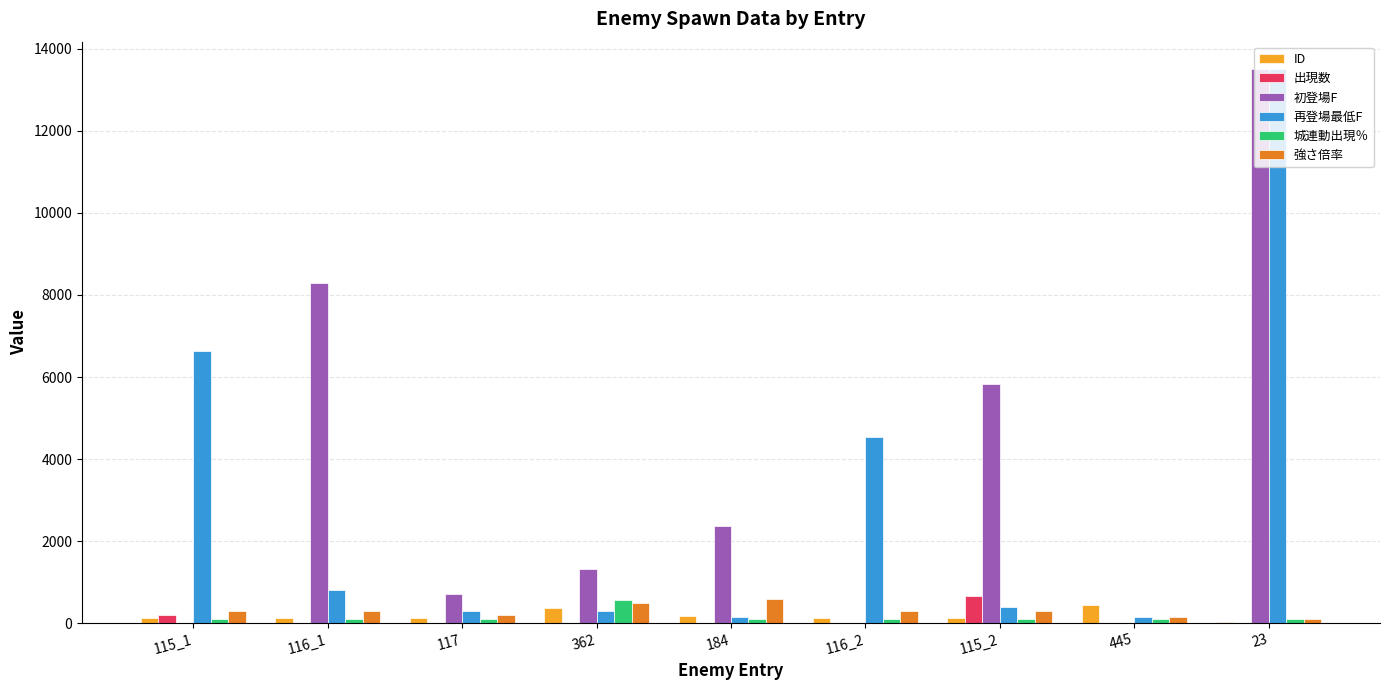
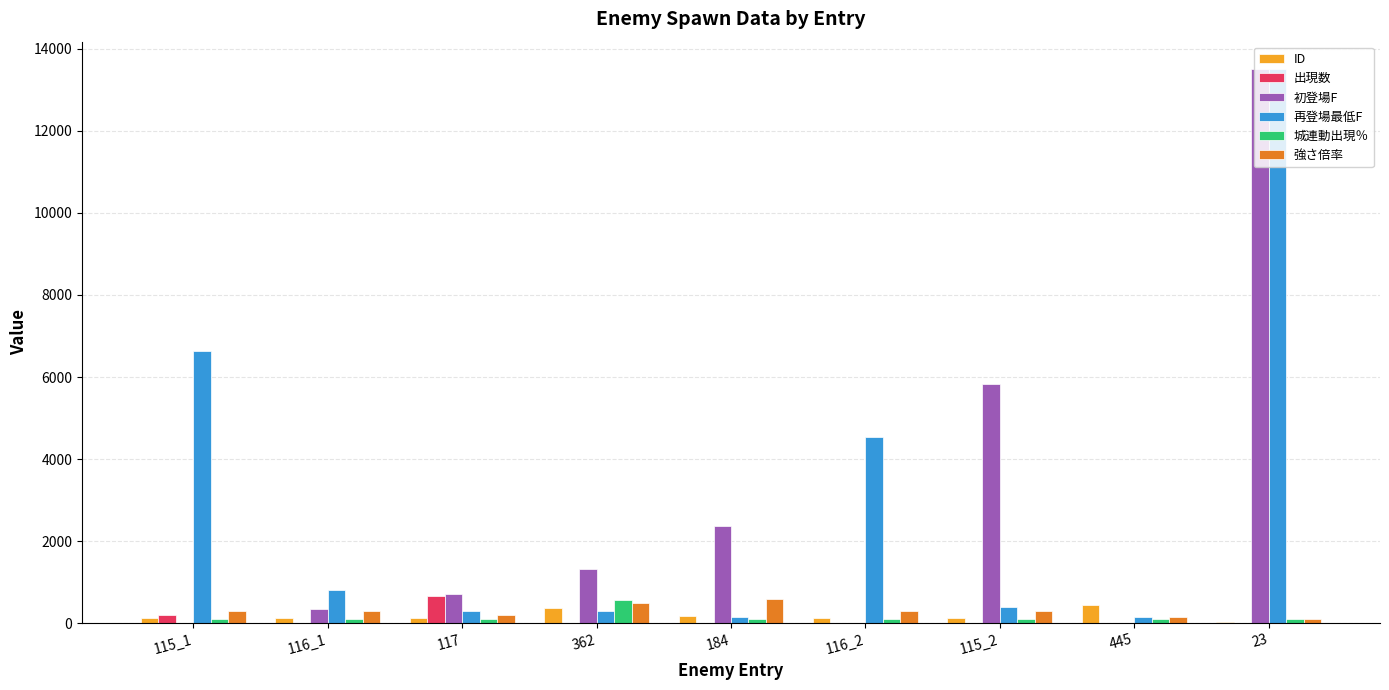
  {
    "出現数": {
      "115_1": 200,
      "116_1": 0,
-     "117": 0,
+     "117": 700,
      "362": 0,
-     "115_2": 700,
+     "115_2": 0,
      "23": 0
    },
    "初登場F": {
-     "116_1": 8300,
+     "116_1": 400,
      "117": 700,
      "362": 1300,
      "184": 2400,
      "115_2": 5800
    },
    "再登場最低F": {
      "115_1": 6600,
      "116_1": 800,
      "117": 300,
      "362": 300,
      "184": 200,
      "116_2": 4500,
      "115_2": 400,
      "445": 200
    },
    "城連動出現％": {
      "115_1": 100,
      "116_1": 100,
      "117": 100,
      "362": 600,
      "184": 100,
      "116_2": 100,
      "115_2": 100,
      "445": 100,
      "23": 100
    }
  }
